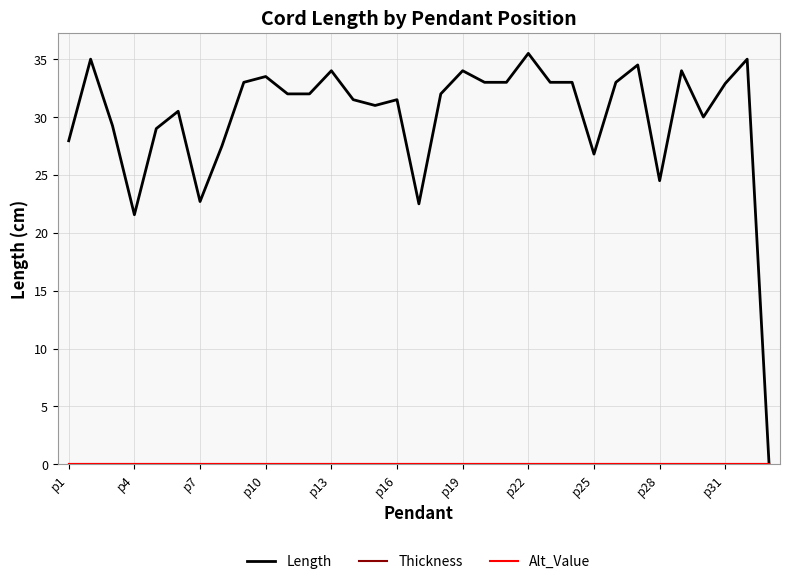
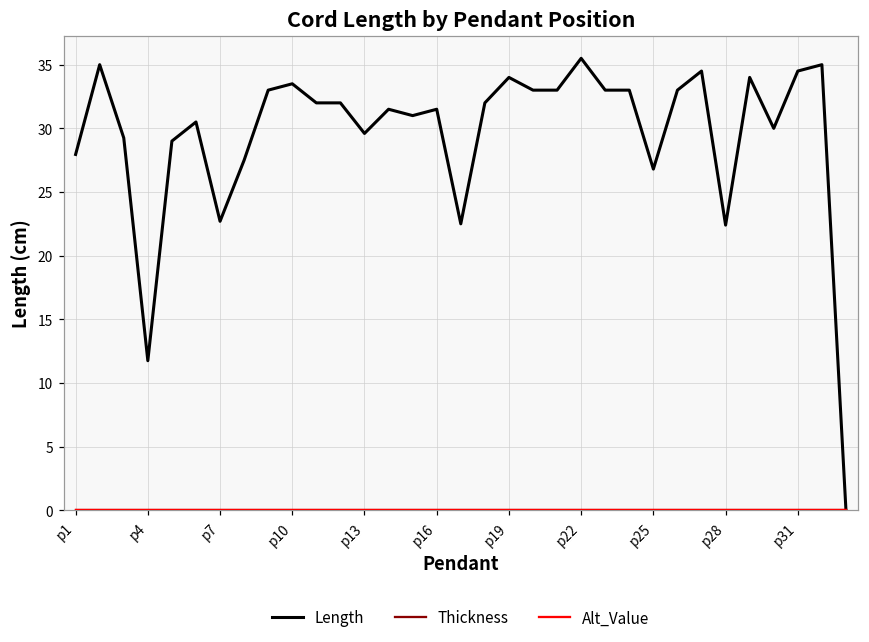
  {
    "Length": {
      "p1": 28.0,
-     "p4": 21.6,
+     "p4": 11.8,
      "p7": 22.7,
      "p10": 33.5,
-     "p13": 34.0,
+     "p13": 29.6,
      "p16": 31.5,
      "p19": 34.0,
      "p22": 35.5,
      "p25": 26.8,
-     "p28": 24.5,
-     "p31": 32.9
+     "p28": 22.4,
+     "p31": 34.5
    },
    "Alt_Value": {
      "p1": 0.0,
      "p4": 0.0,
      "p7": 0.0,
      "p10": 0.0,
      "p13": 0.0,
      "p16": 0.0,
      "p19": 0.0,
      "p22": 0.0,
      "p25": 0.0,
      "p28": 0.0,
      "p31": 0.0
    }
  }
